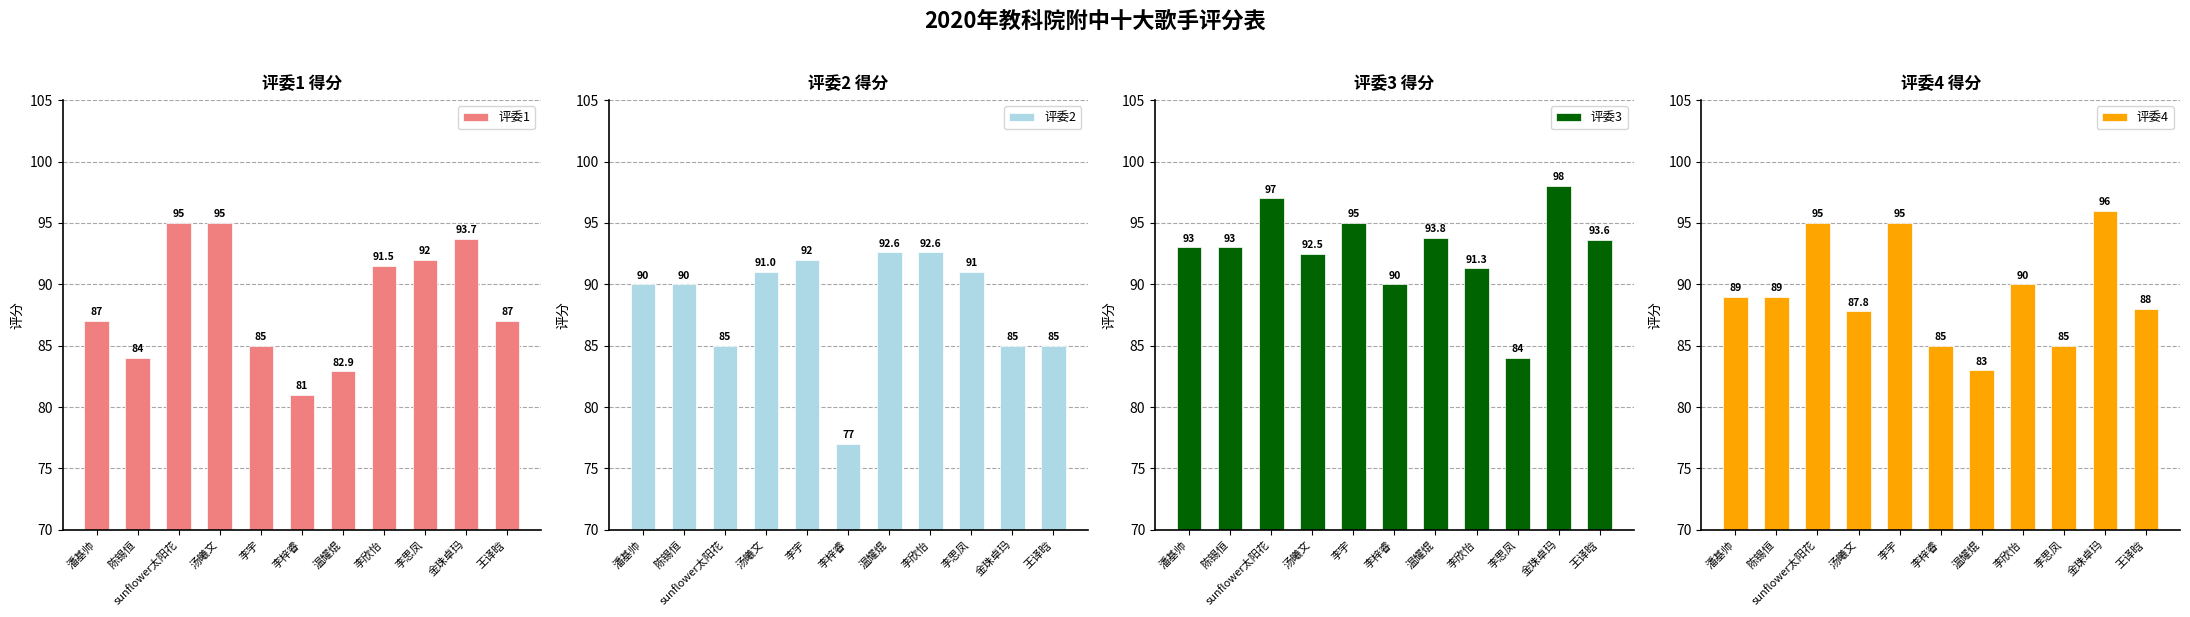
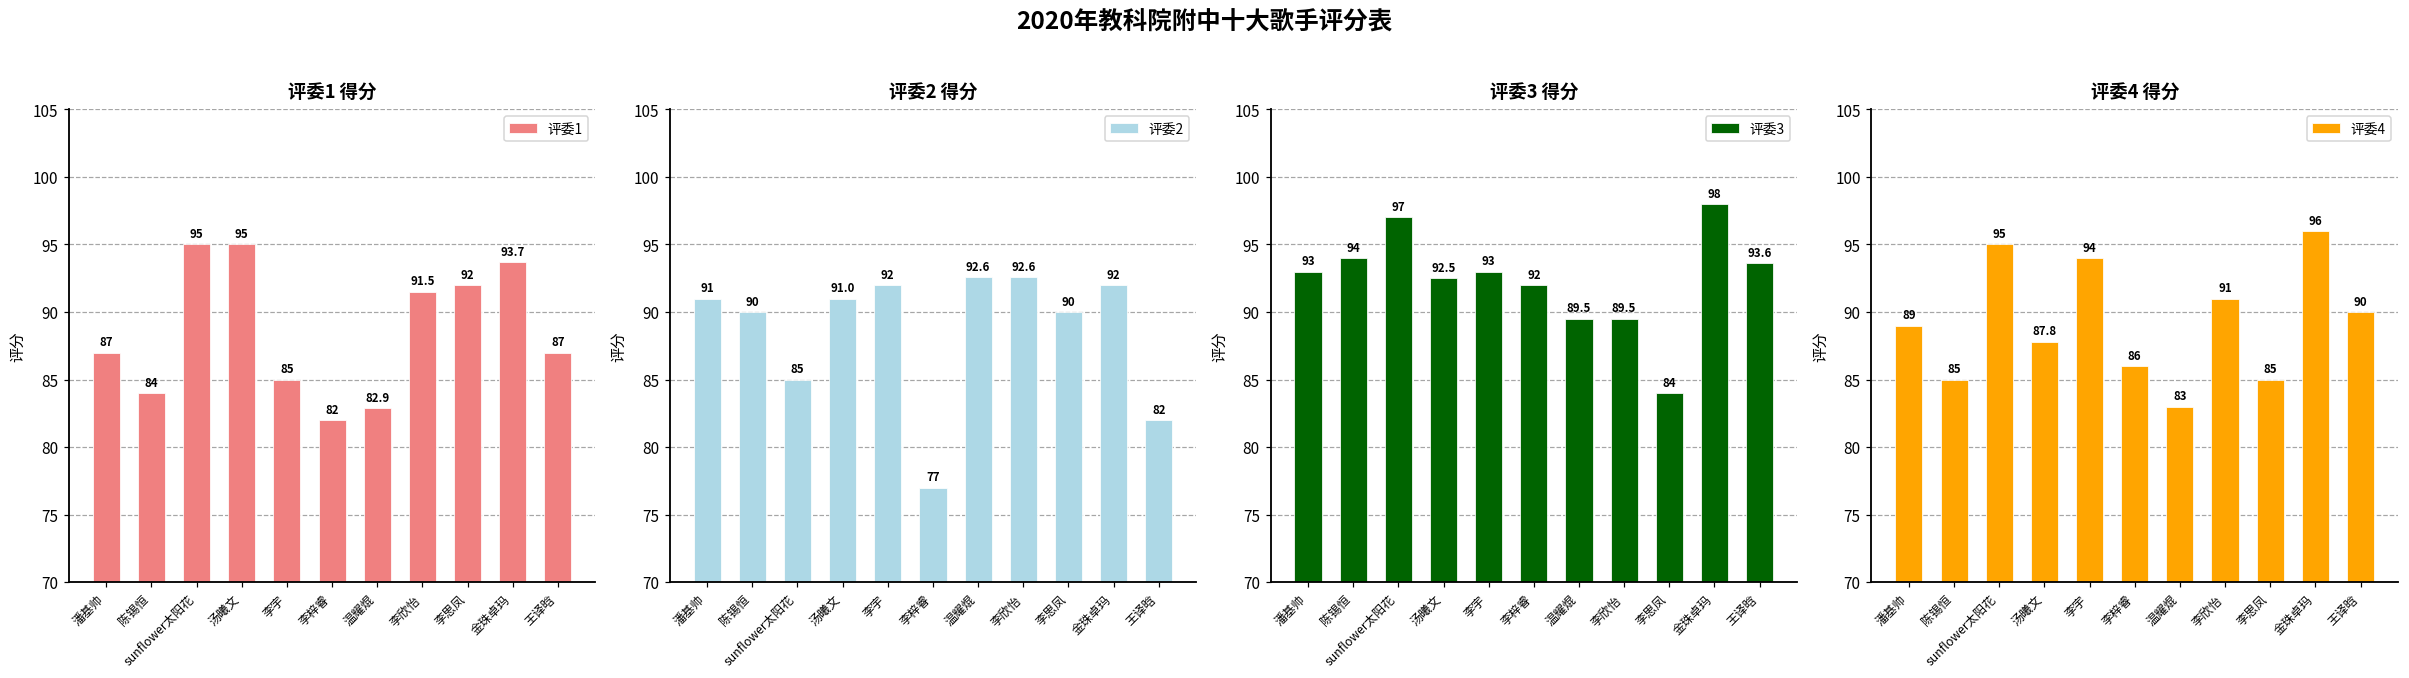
  {
    "评委1 得分": {
      "潘基帅": 87,
      "陈锡恒": 84,
      "sunflower太阳花": 95,
      "汤曦文": 95,
      "李宇": 85,
-     "李梓睿": 81,
+     "李梓睿": 82,
      "温耀焜": 82.9,
      "李欣怡": 91.5,
      "李思凤": 92,
      "金珠卓玛": 93.7,
      "王译晗": 87
    },
    "评委2 得分": {
-     "潘基帅": 90,
+     "潘基帅": 91,
      "陈锡恒": 90,
      "sunflower太阳花": 85,
      "汤曦文": 91.0,
      "李宇": 92,
      "李梓睿": 77,
      "温耀焜": 92.6,
      "李欣怡": 92.6,
-     "李思凤": 91,
-     "金珠卓玛": 85,
-     "王译晗": 85
+     "李思凤": 90,
+     "金珠卓玛": 92,
+     "王译晗": 82
    },
    "评委3 得分": {
      "潘基帅": 93,
-     "陈锡恒": 93,
+     "陈锡恒": 94,
      "sunflower太阳花": 97,
      "汤曦文": 92.5,
-     "李宇": 95,
-     "李梓睿": 90,
-     "温耀焜": 93.8,
-     "李欣怡": 91.3,
+     "李宇": 93,
+     "李梓睿": 92,
+     "温耀焜": 89.5,
+     "李欣怡": 89.5,
      "李思凤": 84,
      "金珠卓玛": 98,
      "王译晗": 93.6
    },
    "评委4 得分": {
      "潘基帅": 89,
-     "陈锡恒": 89,
+     "陈锡恒": 85,
      "sunflower太阳花": 95,
      "汤曦文": 87.8,
-     "李宇": 95,
-     "李梓睿": 85,
+     "李宇": 94,
+     "李梓睿": 86,
      "温耀焜": 83,
-     "李欣怡": 90,
+     "李欣怡": 91,
      "李思凤": 85,
      "金珠卓玛": 96,
-     "王译晗": 88
+     "王译晗": 90
    }
  }
